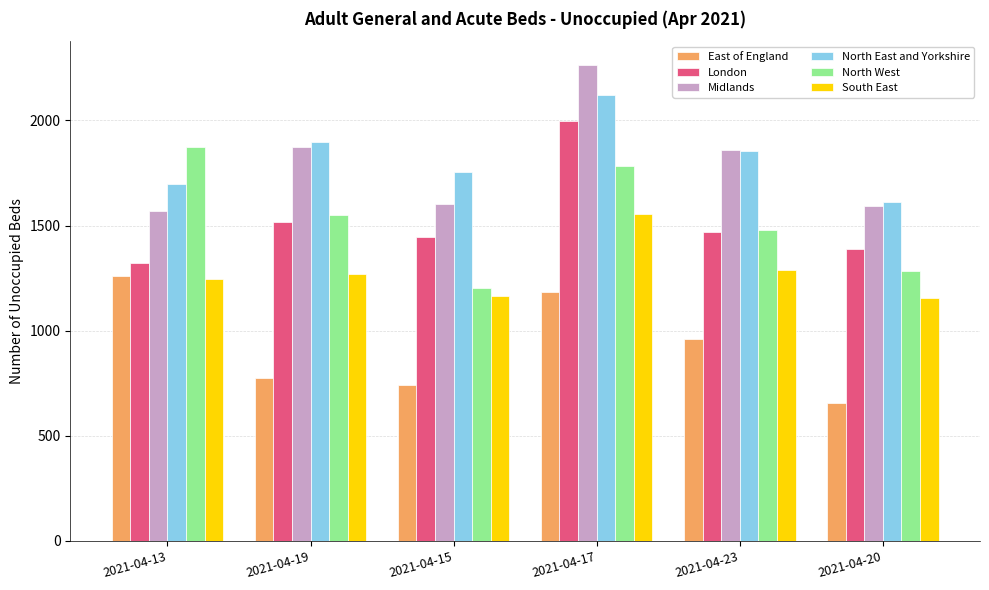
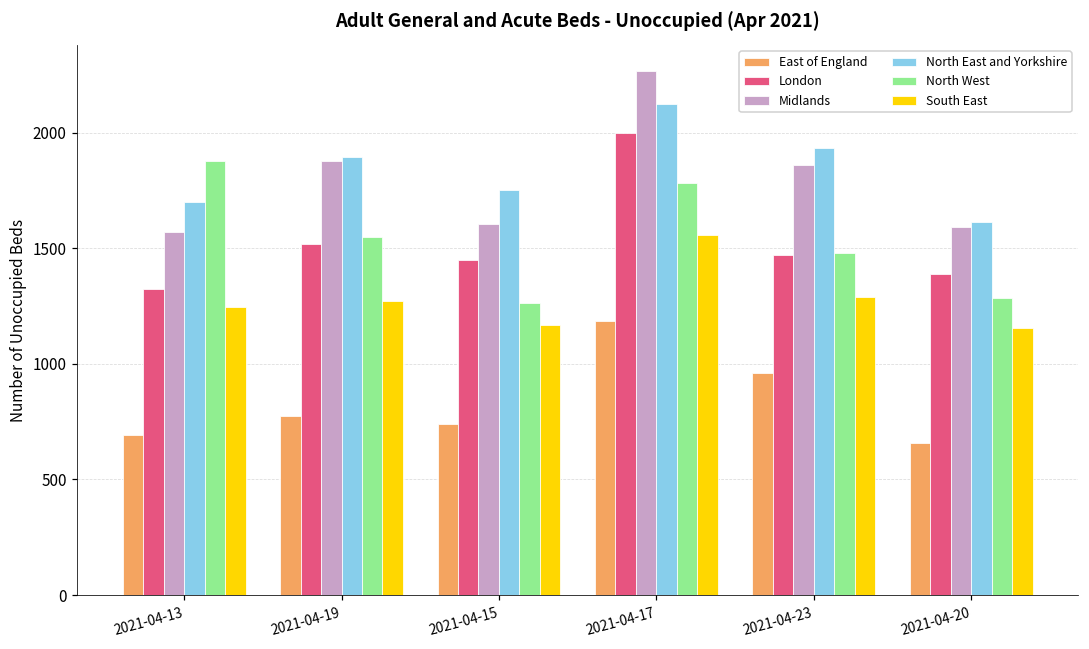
  {
    "East of England": {
-     "2021-04-13": 1260,
+     "2021-04-13": 690,
      "2021-04-19": 770,
      "2021-04-15": 740,
      "2021-04-17": 1190,
      "2021-04-23": 960,
      "2021-04-20": 660
    },
    "London": {
      "2021-04-13": 1320,
      "2021-04-19": 1520,
      "2021-04-15": 1450,
      "2021-04-17": 2000,
      "2021-04-23": 1470,
      "2021-04-20": 1390
    },
    "Midlands": {
      "2021-04-13": 1570,
      "2021-04-19": 1880,
      "2021-04-15": 1600,
      "2021-04-17": 2260,
      "2021-04-23": 1860,
      "2021-04-20": 1590
    },
    "North East and Yorkshire": {
      "2021-04-13": 1700,
      "2021-04-19": 1900,
      "2021-04-15": 1750,
      "2021-04-17": 2120,
-     "2021-04-23": 1860,
+     "2021-04-23": 1930,
      "2021-04-20": 1610
    },
    "North West": {
      "2021-04-13": 1880,
      "2021-04-19": 1550,
-     "2021-04-15": 1200,
+     "2021-04-15": 1260,
      "2021-04-17": 1780,
      "2021-04-23": 1480,
      "2021-04-20": 1290
    },
    "South East": {
      "2021-04-13": 1250,
      "2021-04-19": 1270,
      "2021-04-15": 1170,
      "2021-04-17": 1560,
      "2021-04-23": 1290,
      "2021-04-20": 1160
    }
  }
